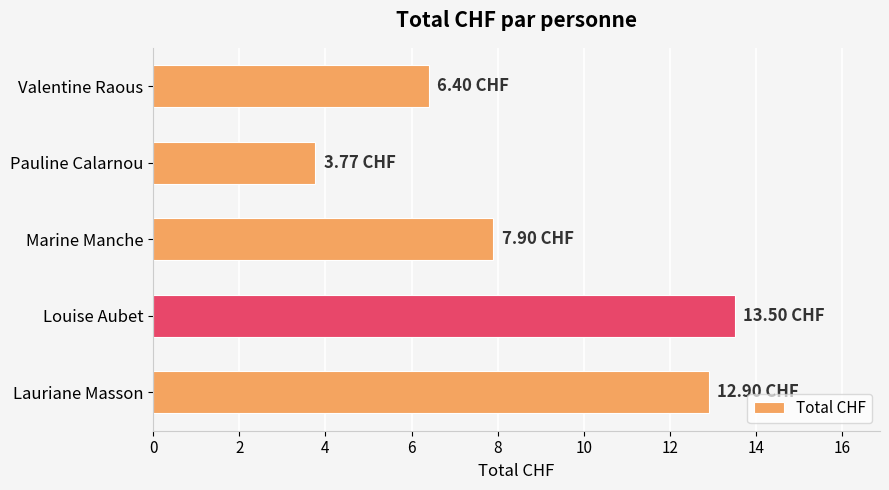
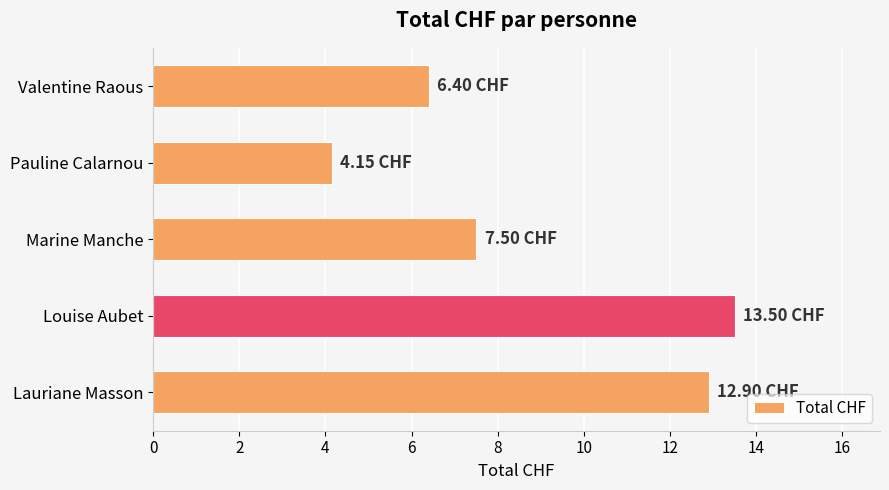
  {
    "Valentine Raous": 6.40,
-   "Pauline Calarnou": 3.77,
-   "Marine Manche": 7.90,
+   "Pauline Calarnou": 4.15,
+   "Marine Manche": 7.50,
    "Louise Aubet": 13.50
  }
